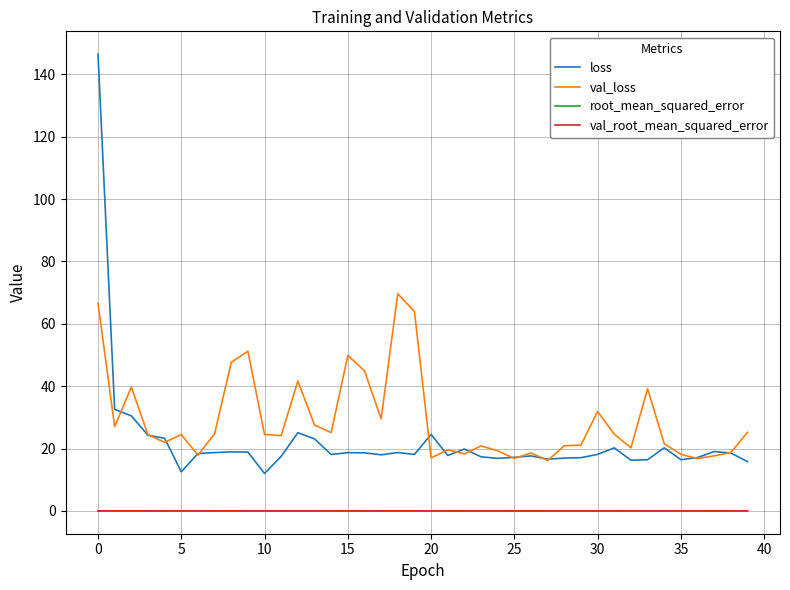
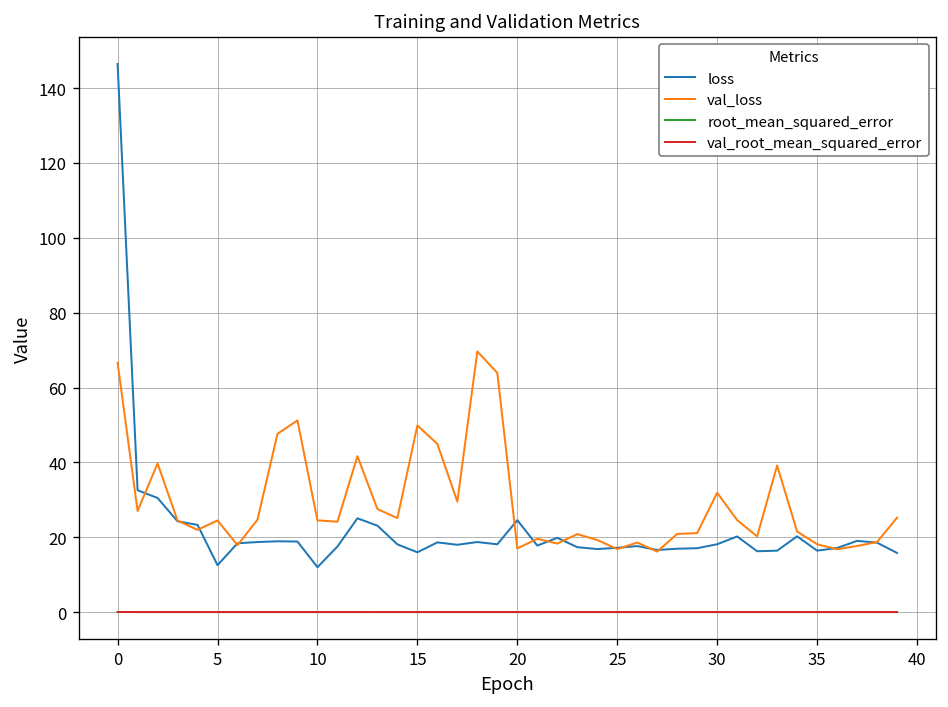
  {
    "loss": {
      "0": 146,
      "5": 13,
      "10": 12,
-     "15": 19,
+     "15": 16,
      "20": 25,
      "30": 18,
      "35": 16
    },
    "val_loss": {
      "0": 67,
      "5": 24,
      "10": 25,
      "15": 50,
      "20": 17,
      "30": 32,
      "35": 18
    },
    "val_root_mean_squared_error": {
      "0": 0,
      "5": 0,
      "10": 0,
      "15": 0,
      "20": 0,
      "25": 0,
      "30": 0,
      "35": 0
    }
  }
